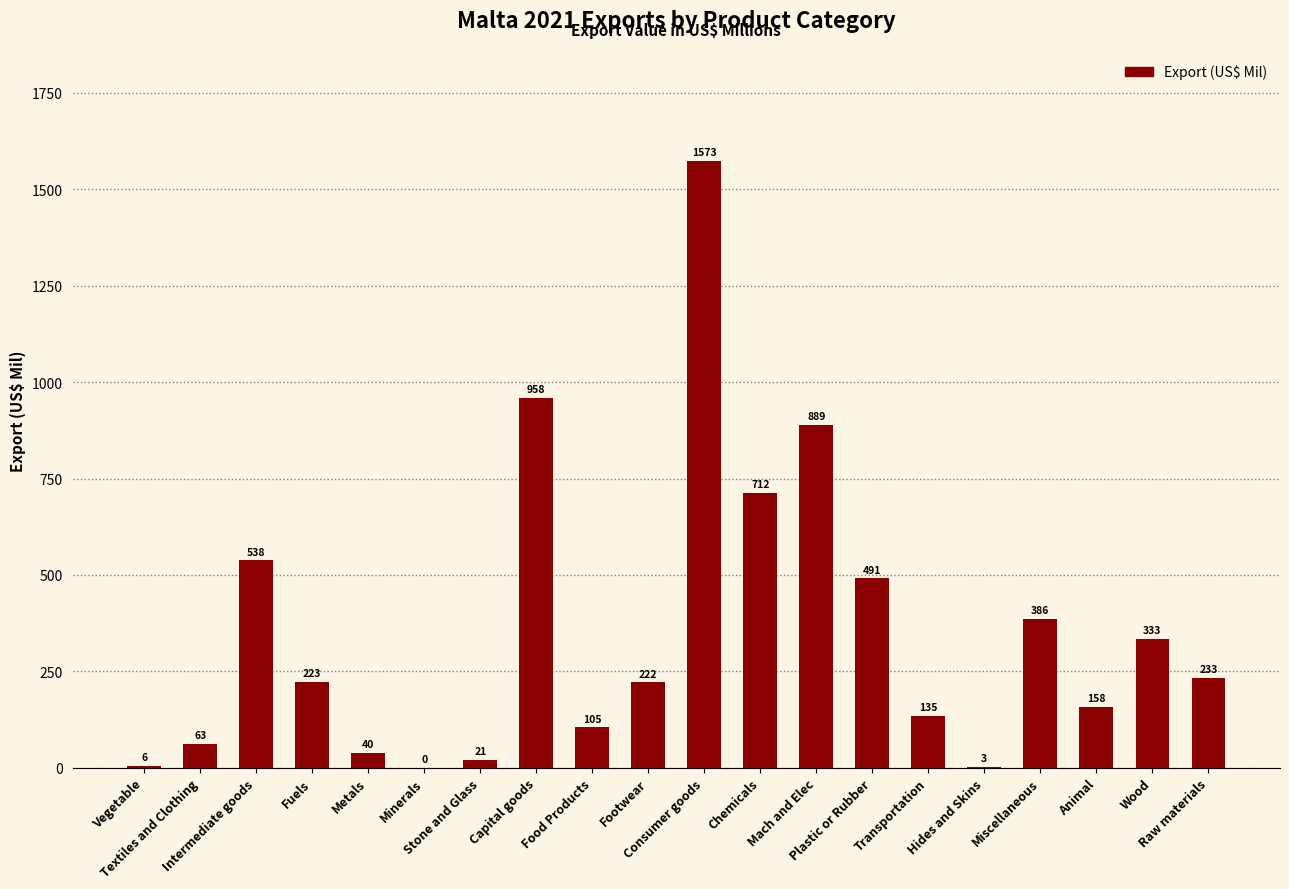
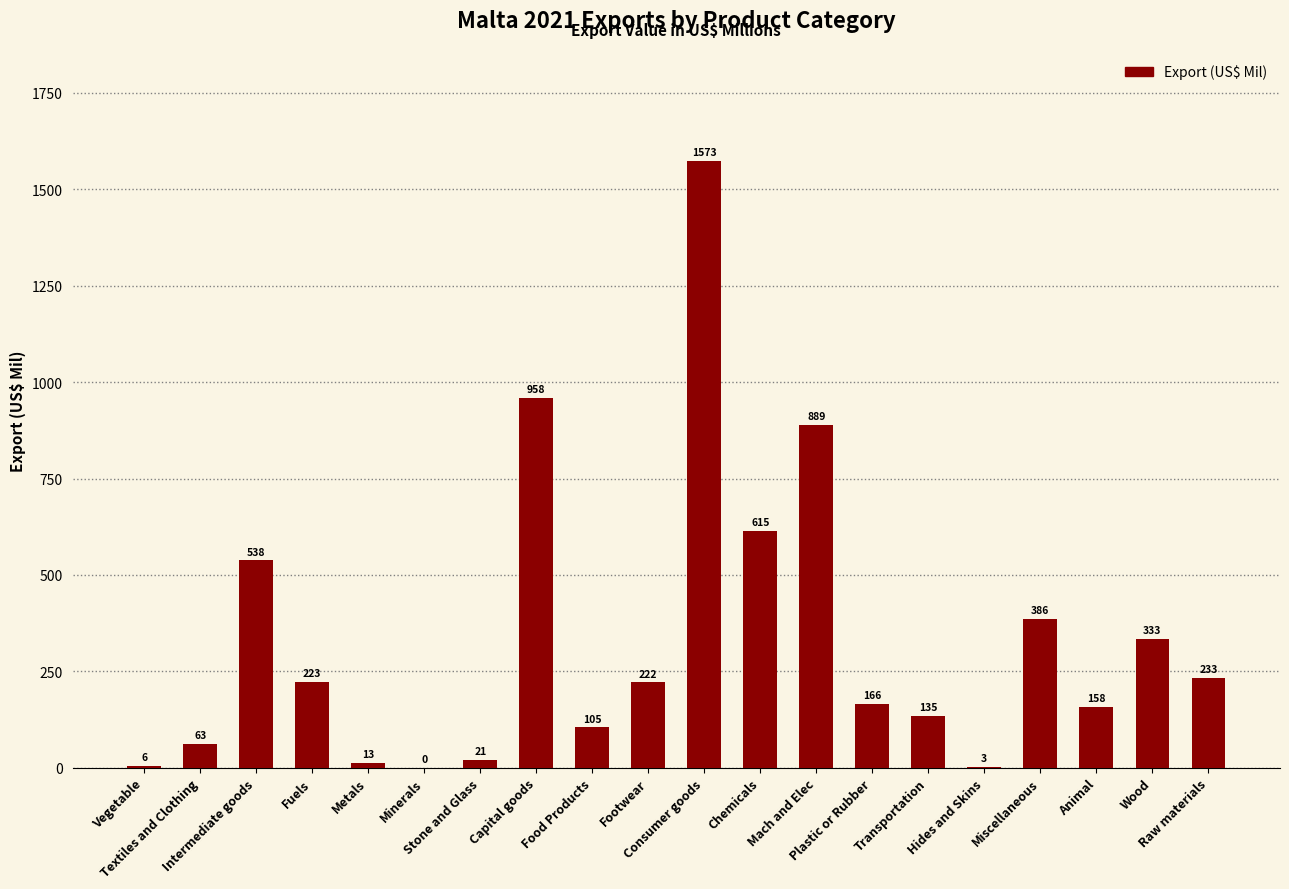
  {
    "Vegetable": 6,
    "Textiles and Clothing": 63,
    "Intermediate goods": 538,
    "Fuels": 223,
-   "Metals": 40,
+   "Metals": 13,
    "Minerals": 0,
    "Stone and Glass": 21,
    "Capital goods": 958,
    "Food Products": 105,
    "Footwear": 222,
    "Consumer goods": 1573,
-   "Chemicals": 712,
+   "Chemicals": 615,
    "Mach and Elec": 889,
-   "Plastic or Rubber": 491,
+   "Plastic or Rubber": 166,
    "Transportation": 135,
    "Hides and Skins": 3,
    "Miscellaneous": 386,
    "Animal": 158,
    "Wood": 333,
    "Raw materials": 233
  }
